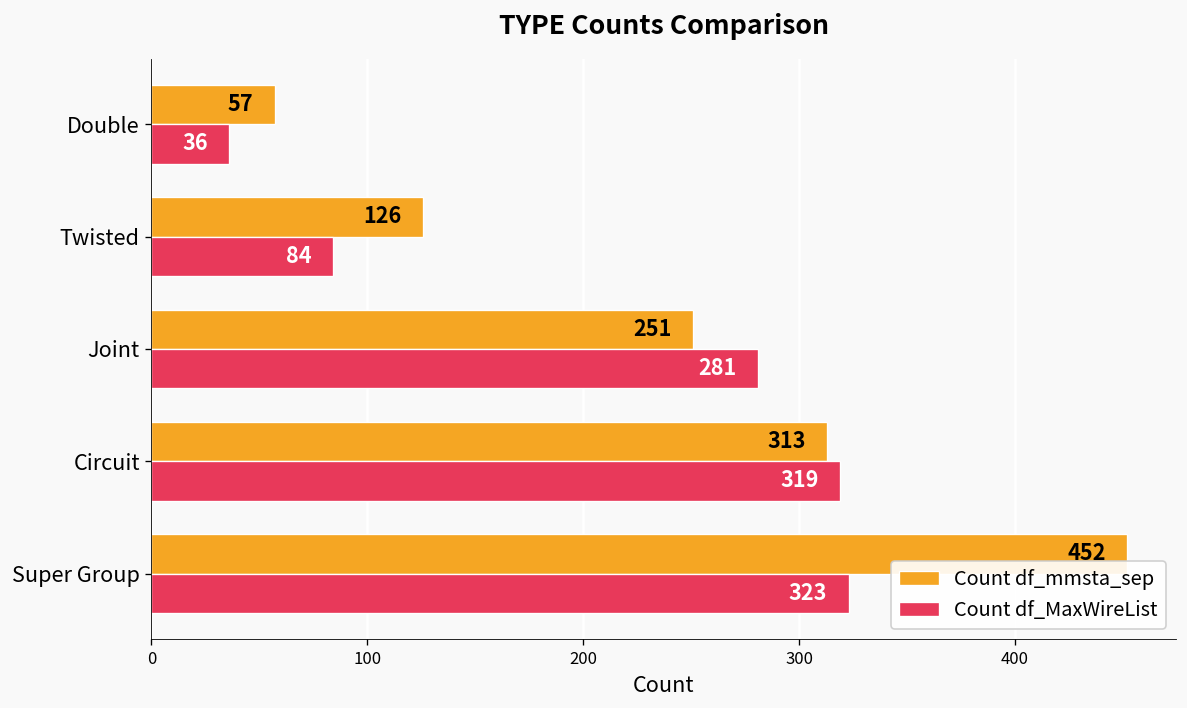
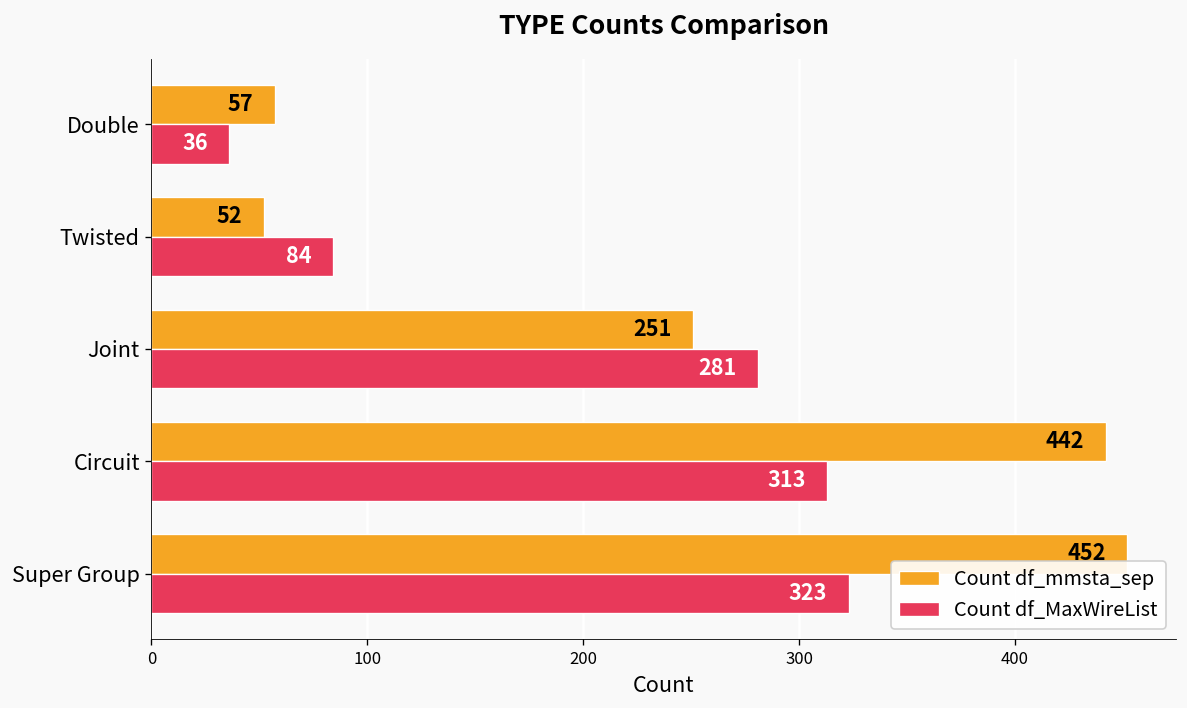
  {
    "Count df_mmsta_sep": {
      "Double": 57,
-     "Twisted": 126,
+     "Twisted": 52,
      "Joint": 251,
-     "Circuit": 313
+     "Circuit": 442
    },
    "Count df_MaxWireList": {
      "Double": 36,
      "Twisted": 84,
      "Joint": 281,
-     "Circuit": 319,
+     "Circuit": 313,
      "Super Group": 323
    }
  }
